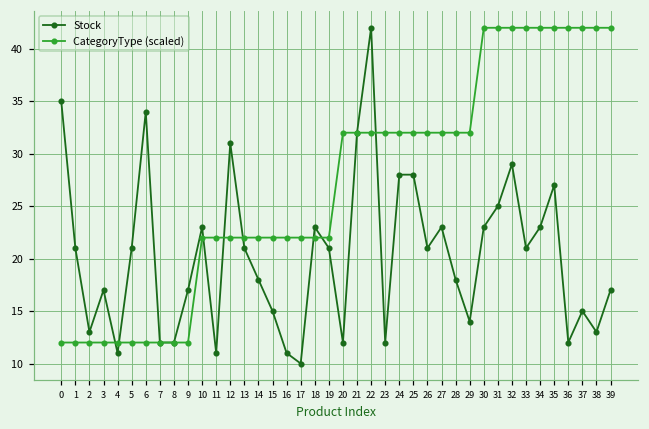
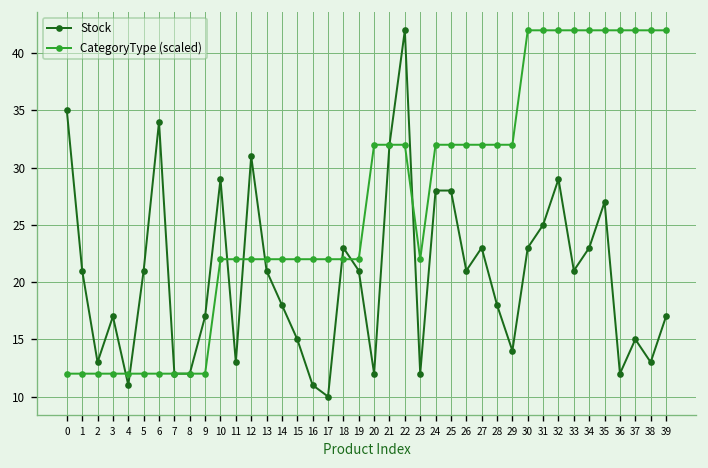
  {
    "Stock": {
      "0": 35,
      "1": 21,
      "2": 13,
      "3": 17,
      "4": 11,
      "5": 21,
      "6": 34,
      "9": 17,
-     "10": 23,
-     "11": 11,
+     "10": 29,
+     "11": 13,
      "12": 31,
      "13": 21,
      "14": 18,
      "15": 15,
      "16": 11,
      "17": 10,
      "18": 23,
      "19": 21,
      "20": 12,
      "22": 42,
      "23": 12,
      "24": 28,
      "25": 28,
      "26": 21,
      "27": 23,
      "28": 18,
      "29": 14,
      "30": 23,
      "31": 25,
      "32": 29,
      "33": 21,
      "34": 23,
      "35": 27,
      "36": 12,
      "37": 15,
      "38": 13,
      "39": 17
    },
    "CategoryType (scaled)": {
      "0": 12,
      "1": 12,
      "2": 12,
      "3": 12,
      "4": 12,
      "5": 12,
      "6": 12,
      "9": 12,
      "10": 22,
      "11": 22,
      "12": 22,
      "13": 22,
      "14": 22,
      "15": 22,
      "16": 22,
      "17": 22,
      "18": 22,
      "19": 22,
      "20": 32,
      "22": 32,
-     "23": 32,
+     "23": 22,
      "24": 32,
      "25": 32,
      "26": 32,
      "27": 32,
      "28": 32,
      "29": 32,
      "30": 42,
      "31": 42,
      "32": 42,
      "33": 42,
      "34": 42,
      "35": 42,
      "36": 42,
      "37": 42,
      "38": 42,
      "39": 42
    }
  }
